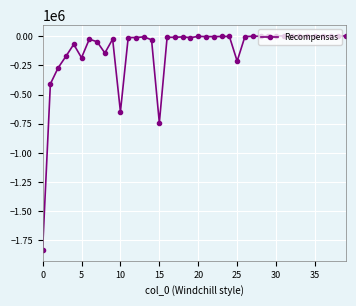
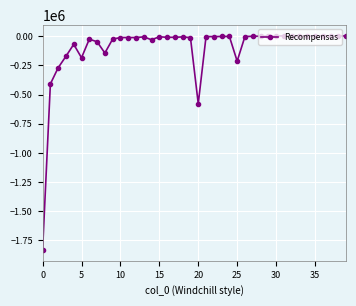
  {
    "0": -1830000,
    "5": -180000,
-   "10": -650000,
-   "15": -740000,
-   "20": 0,
+   "10": -10000,
+   "15": 0,
+   "20": -580000,
    "25": -210000
  }
